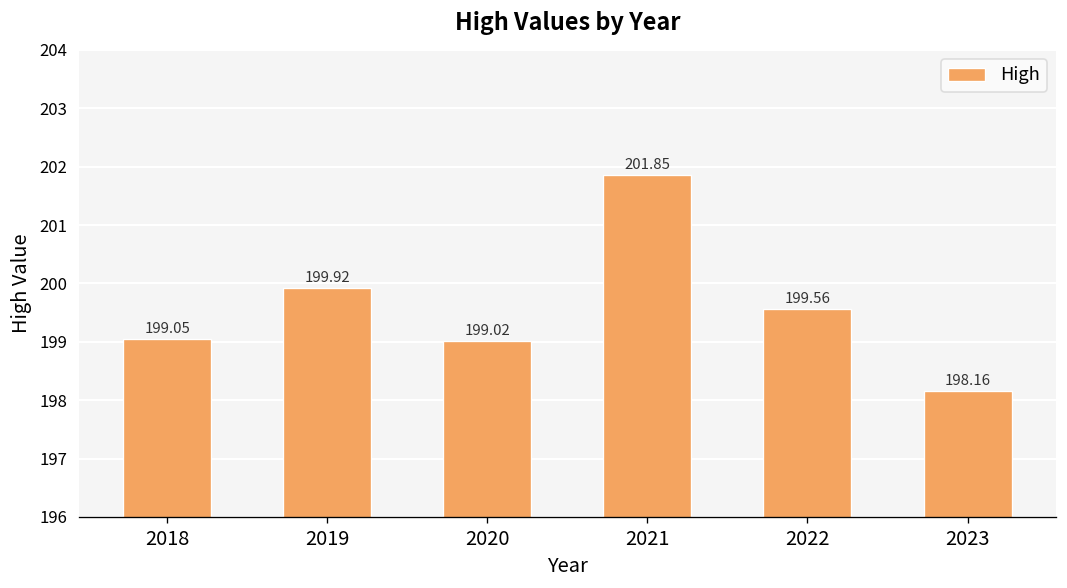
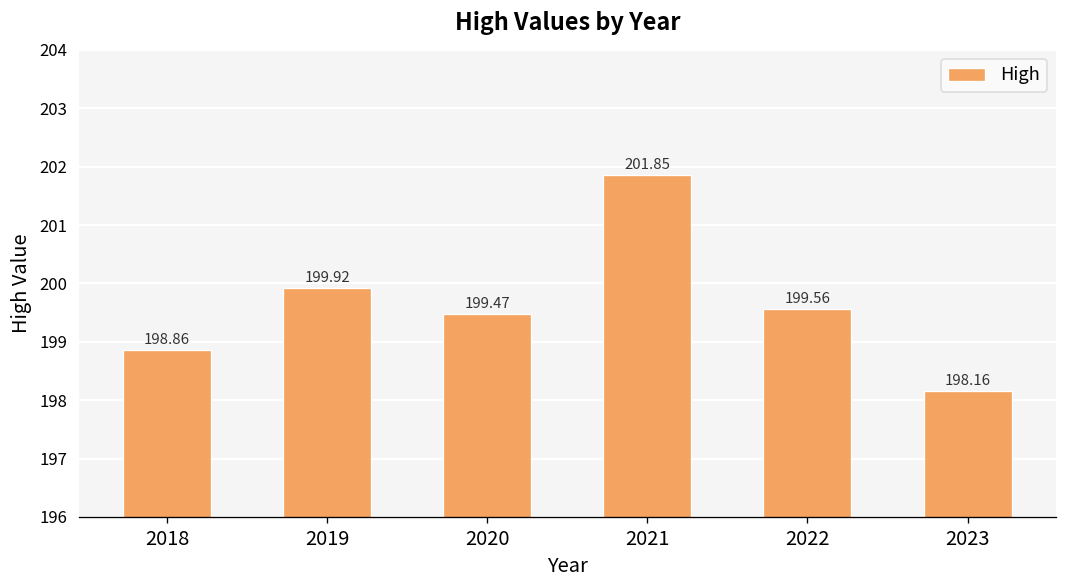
  {
-   "2018": 199.05,
+   "2018": 198.86,
    "2019": 199.92,
-   "2020": 199.02,
+   "2020": 199.47,
    "2021": 201.85,
    "2022": 199.56,
    "2023": 198.16
  }
